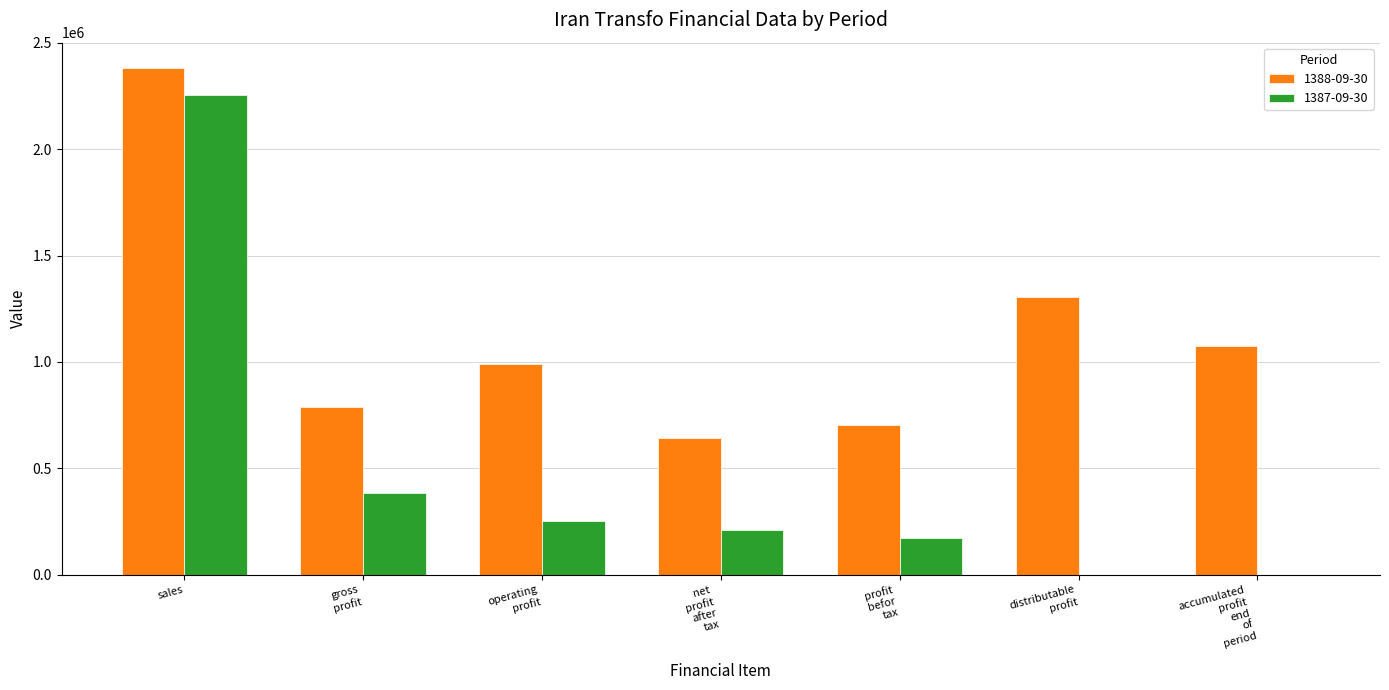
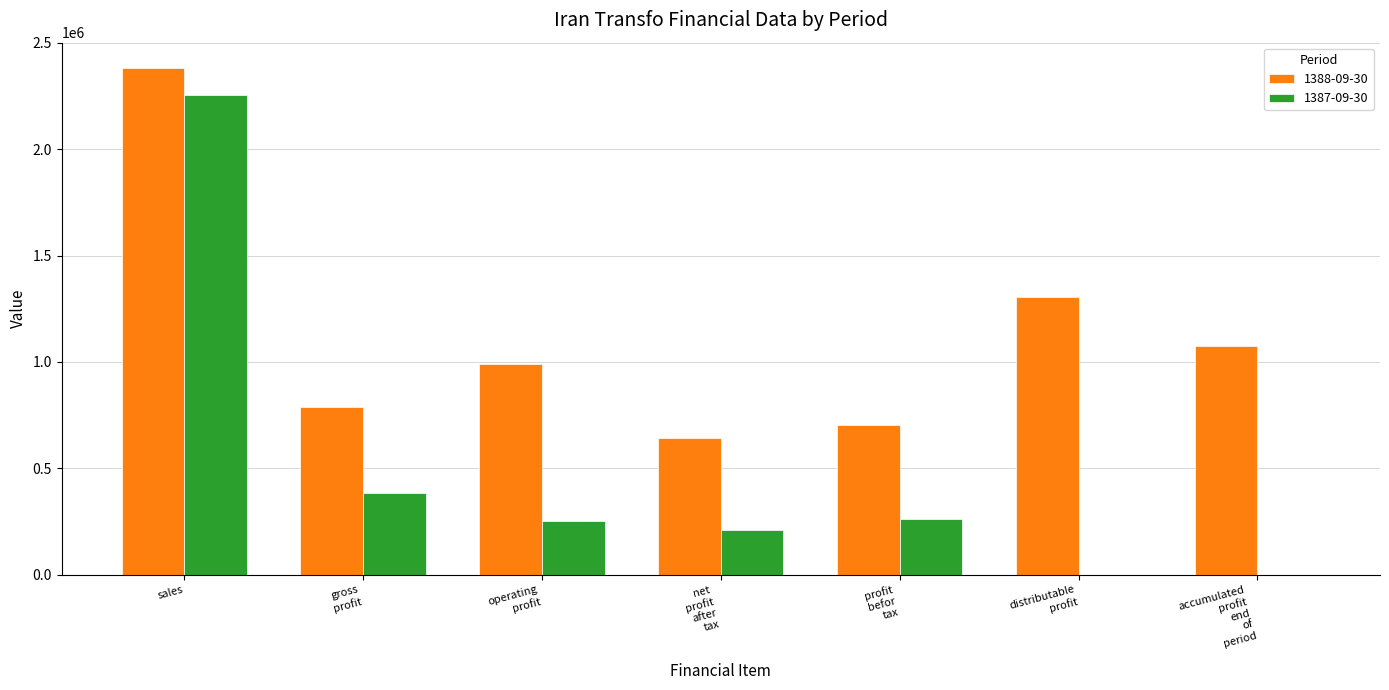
  {
    "1388-09-30": {
      "sales": 2380000,
      "gross profit": 790000,
      "operating profit": 990000,
      "net profit after tax": 640000,
      "profit befor tax": 700000,
      "distributable profit": 1310000,
      "accumulated profit end of period": 1080000
    },
    "1387-09-30": {
      "sales": 2250000,
      "gross profit": 380000,
      "operating profit": 250000,
      "net profit after tax": 210000,
-     "profit befor tax": 170000,
+     "profit befor tax": 260000,
      "distributable profit": 0,
      "accumulated profit end of period": 0
    }
  }
